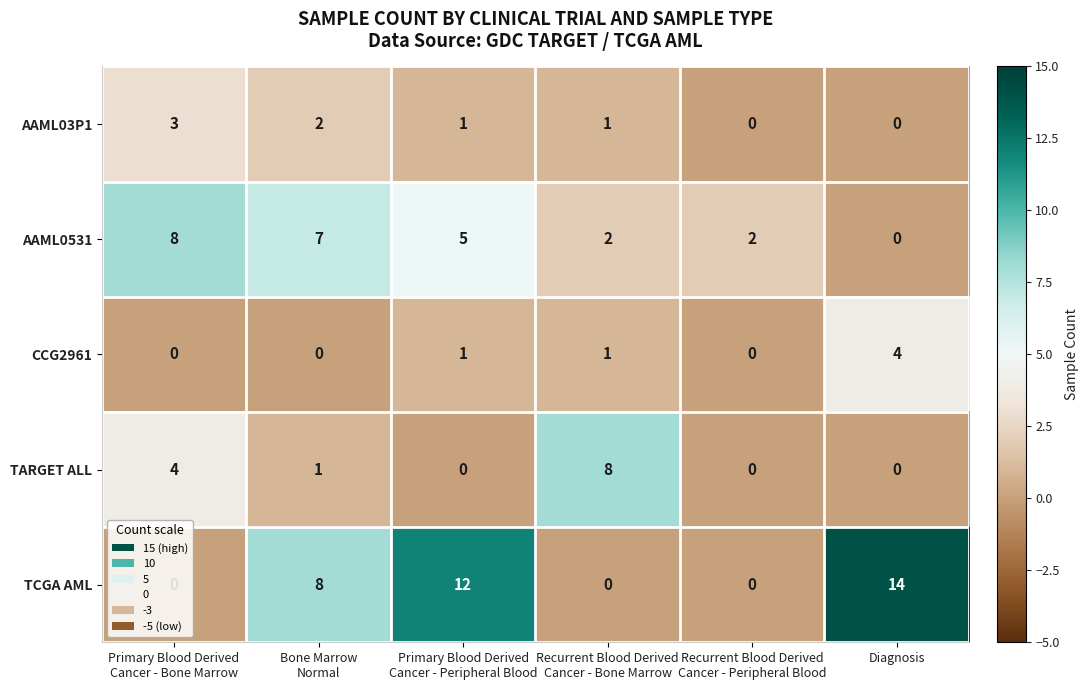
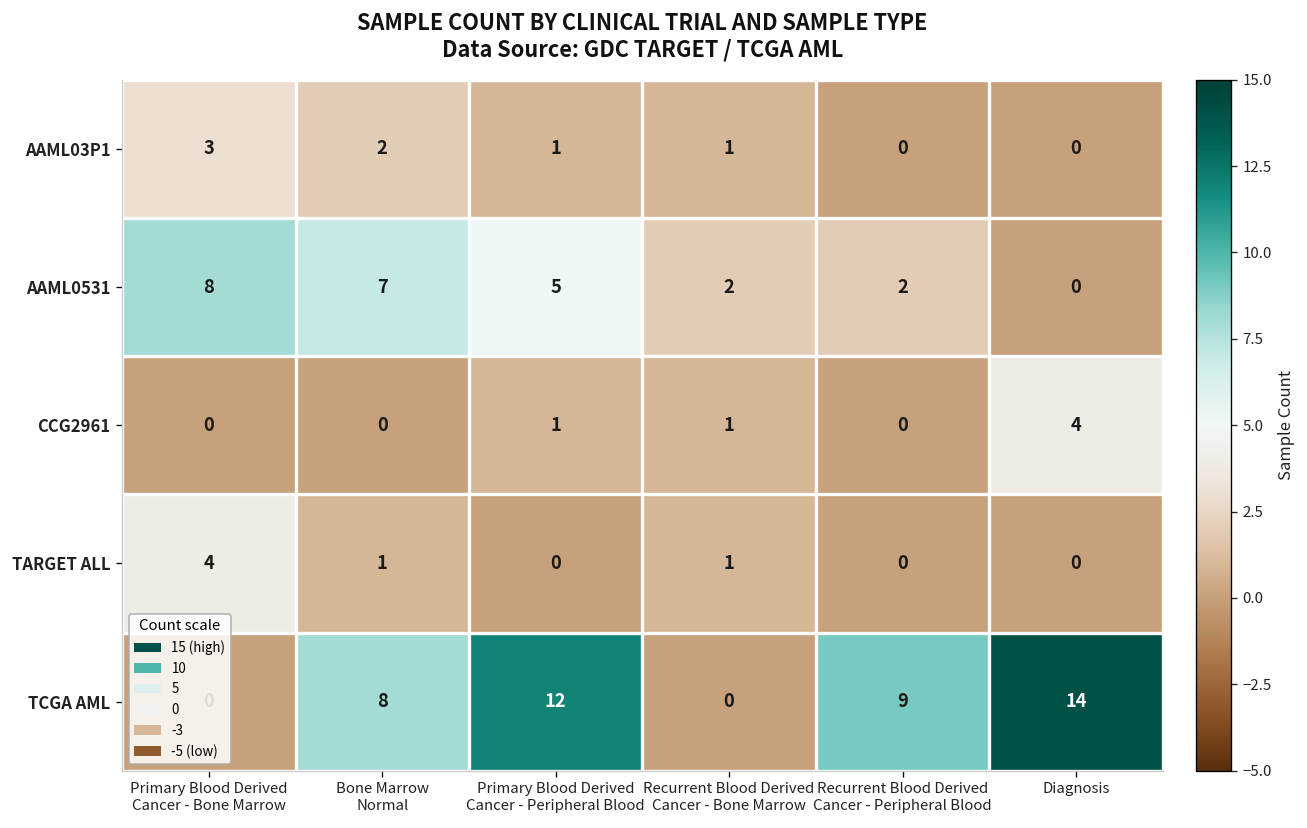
  {
    "AAML03P1": {
      "Primary Blood Derived Cancer - Bone Marrow": 3,
      "Bone Marrow Normal": 2,
      "Primary Blood Derived Cancer - Peripheral Blood": 1,
      "Recurrent Blood Derived Cancer - Bone Marrow": 1,
      "Recurrent Blood Derived Cancer - Peripheral Blood": 0,
      "Diagnosis": 0
    },
    "AAML0531": {
      "Primary Blood Derived Cancer - Bone Marrow": 8,
      "Bone Marrow Normal": 7,
      "Primary Blood Derived Cancer - Peripheral Blood": 5,
      "Recurrent Blood Derived Cancer - Bone Marrow": 2,
      "Recurrent Blood Derived Cancer - Peripheral Blood": 2,
      "Diagnosis": 0
    },
    "CCG2961": {
      "Primary Blood Derived Cancer - Bone Marrow": 0,
      "Bone Marrow Normal": 0,
      "Primary Blood Derived Cancer - Peripheral Blood": 1,
      "Recurrent Blood Derived Cancer - Bone Marrow": 1,
      "Recurrent Blood Derived Cancer - Peripheral Blood": 0,
      "Diagnosis": 4
    },
    "TARGET ALL": {
      "Primary Blood Derived Cancer - Bone Marrow": 4,
      "Bone Marrow Normal": 1,
      "Primary Blood Derived Cancer - Peripheral Blood": 0,
-     "Recurrent Blood Derived Cancer - Bone Marrow": 8,
+     "Recurrent Blood Derived Cancer - Bone Marrow": 1,
      "Recurrent Blood Derived Cancer - Peripheral Blood": 0,
      "Diagnosis": 0
    },
    "TCGA AML": {
      "Bone Marrow Normal": 8,
      "Primary Blood Derived Cancer - Peripheral Blood": 12,
      "Recurrent Blood Derived Cancer - Bone Marrow": 0,
-     "Recurrent Blood Derived Cancer - Peripheral Blood": 0,
+     "Recurrent Blood Derived Cancer - Peripheral Blood": 9,
      "Diagnosis": 14
    }
  }
